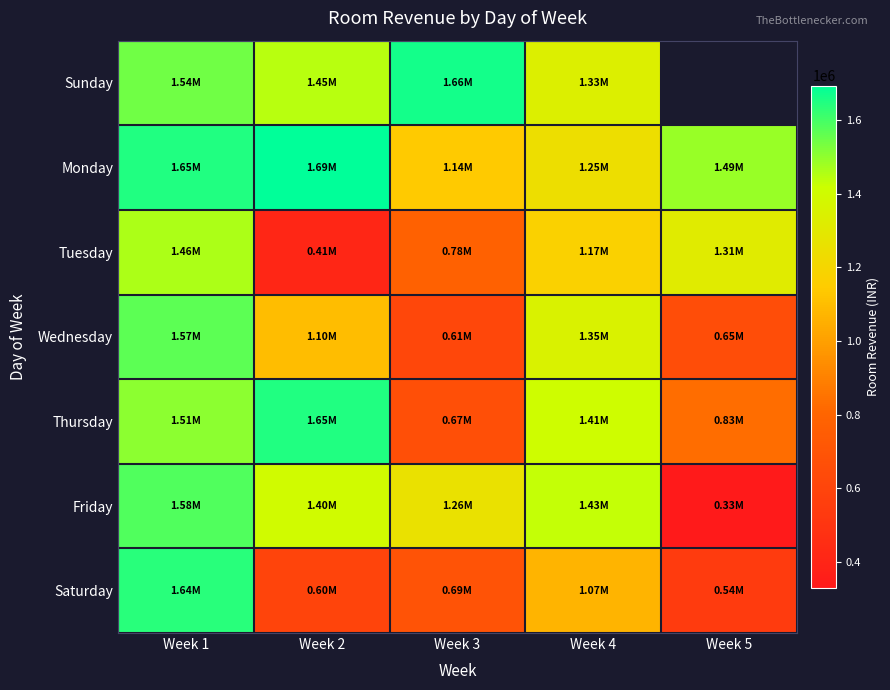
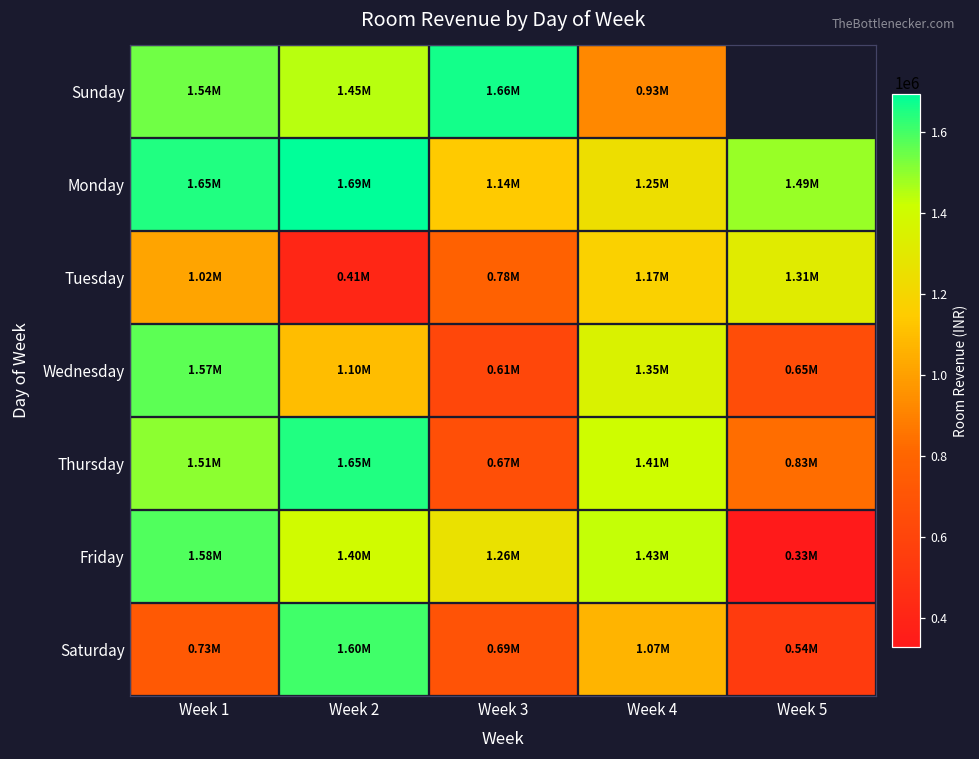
  {
    "Sunday": {
      "Week 1": "1.54M",
      "Week 2": "1.45M",
      "Week 3": "1.66M",
-     "Week 4": "1.33M"
+     "Week 4": "0.93M"
    },
    "Monday": {
      "Week 1": "1.65M",
      "Week 2": "1.69M",
      "Week 3": "1.14M",
      "Week 4": "1.25M",
      "Week 5": "1.49M"
    },
    "Tuesday": {
-     "Week 1": "1.46M",
+     "Week 1": "1.02M",
      "Week 2": "0.41M",
      "Week 3": "0.78M",
      "Week 4": "1.17M",
      "Week 5": "1.31M"
    },
    "Wednesday": {
      "Week 1": "1.57M",
      "Week 2": "1.10M",
      "Week 3": "0.61M",
      "Week 4": "1.35M",
      "Week 5": "0.65M"
    },
    "Thursday": {
      "Week 1": "1.51M",
      "Week 2": "1.65M",
      "Week 3": "0.67M",
      "Week 4": "1.41M",
      "Week 5": "0.83M"
    },
    "Friday": {
      "Week 1": "1.58M",
      "Week 2": "1.40M",
      "Week 3": "1.26M",
      "Week 4": "1.43M",
      "Week 5": "0.33M"
    },
    "Saturday": {
-     "Week 1": "1.64M",
-     "Week 2": "0.60M",
+     "Week 1": "0.73M",
+     "Week 2": "1.60M",
      "Week 3": "0.69M",
      "Week 4": "1.07M",
      "Week 5": "0.54M"
    }
  }
